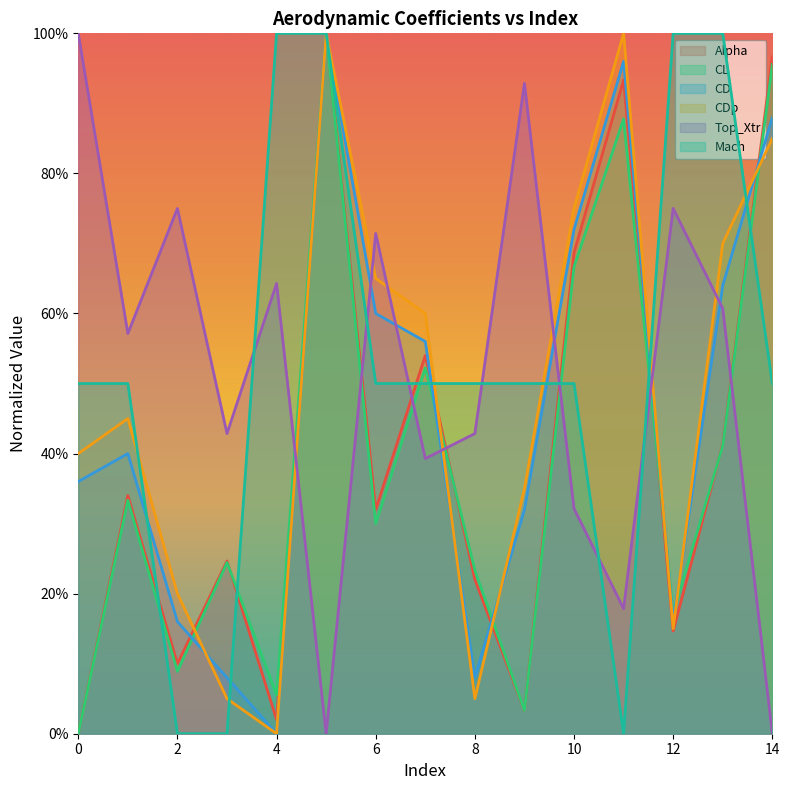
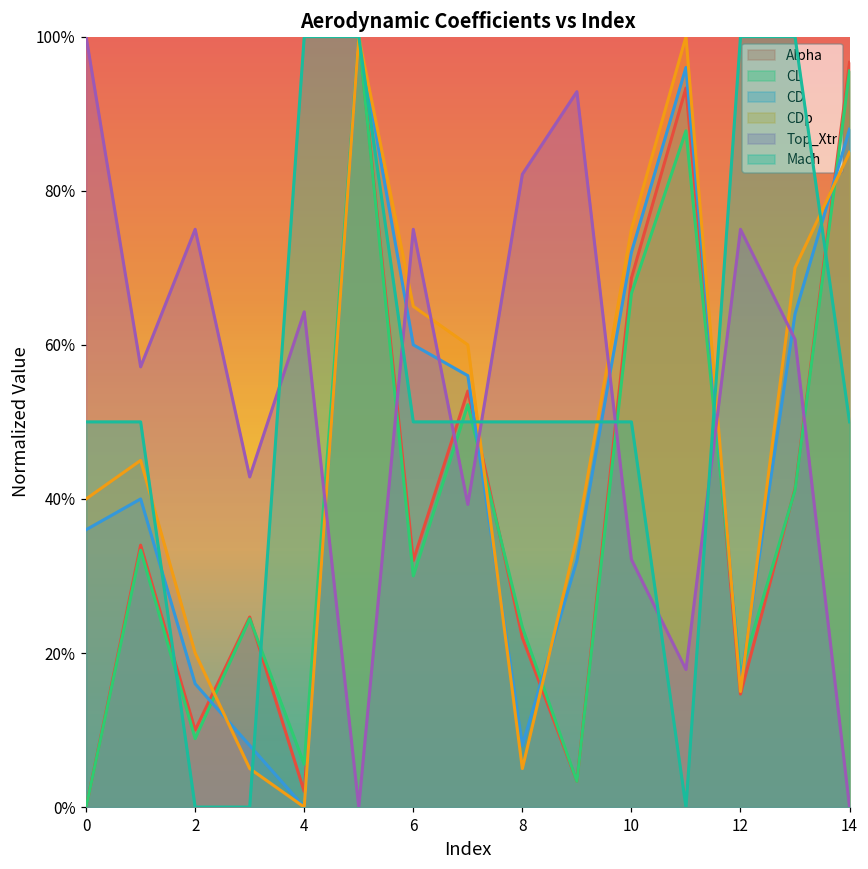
  {
    "Top_Xtr": {
      "0": "100%",
      "2": "75%",
      "4": "64%",
-     "6": "71%",
-     "8": "43%",
+     "6": "75%",
+     "8": "82%",
      "10": "32%",
      "12": "75%",
      "14": "0%"
    }
  }
